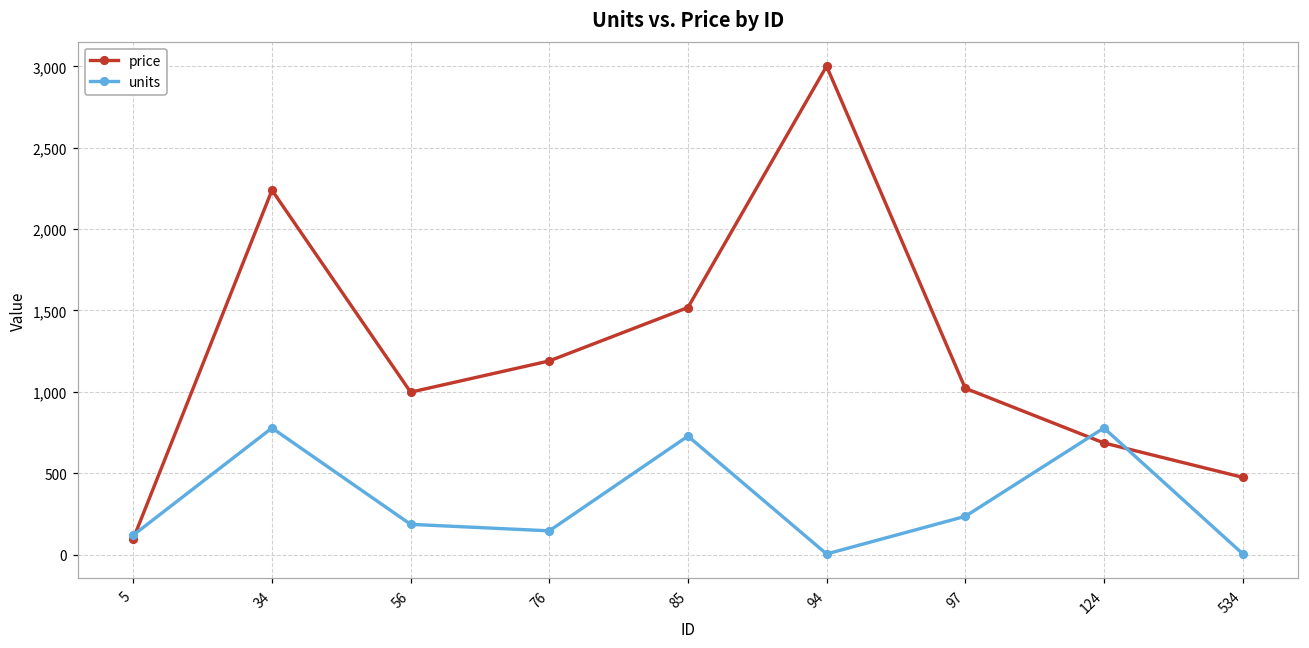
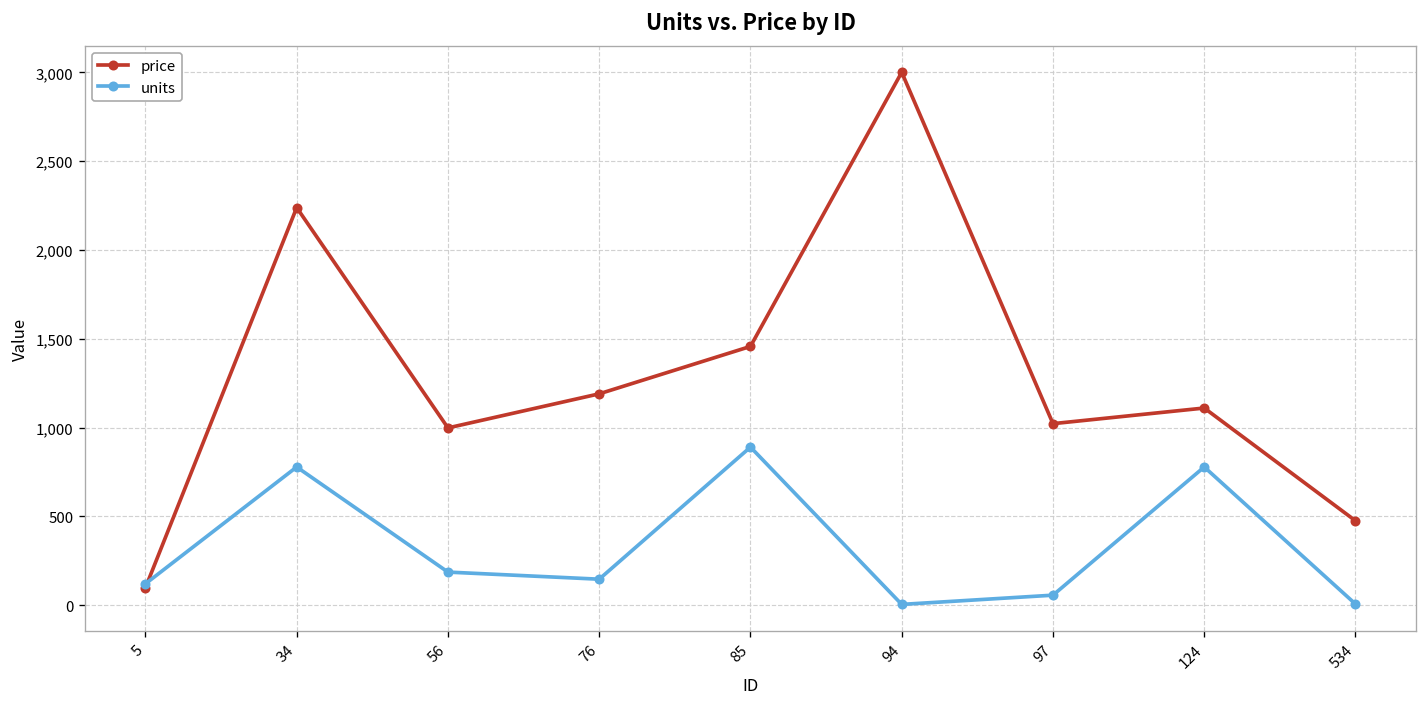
  {
    "price": {
      "5": "100",
      "34": "2,240",
      "56": "1,000",
      "76": "1,190",
-     "85": "1,520",
+     "85": "1,460",
      "94": "3,000",
      "97": "1,020",
-     "124": "690",
+     "124": "1,110",
      "534": "480"
    },
    "units": {
      "5": "120",
      "34": "780",
      "56": "190",
      "76": "150",
-     "85": "730",
+     "85": "890",
      "94": "0",
-     "97": "240",
+     "97": "60",
      "124": "780",
      "534": "10"
    }
  }
